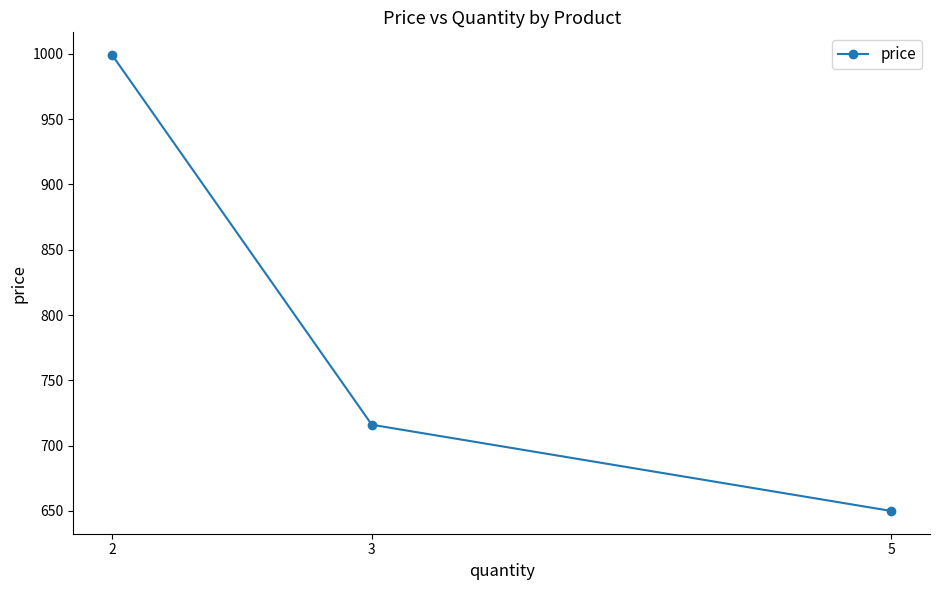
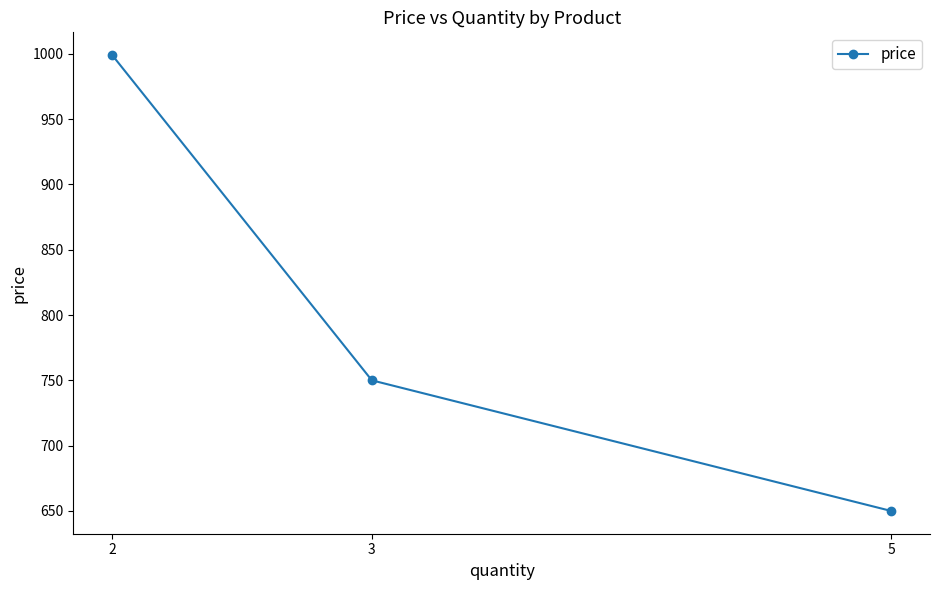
  {
    "2": 999,
-   "3": 716,
+   "3": 750,
    "5": 650
  }
